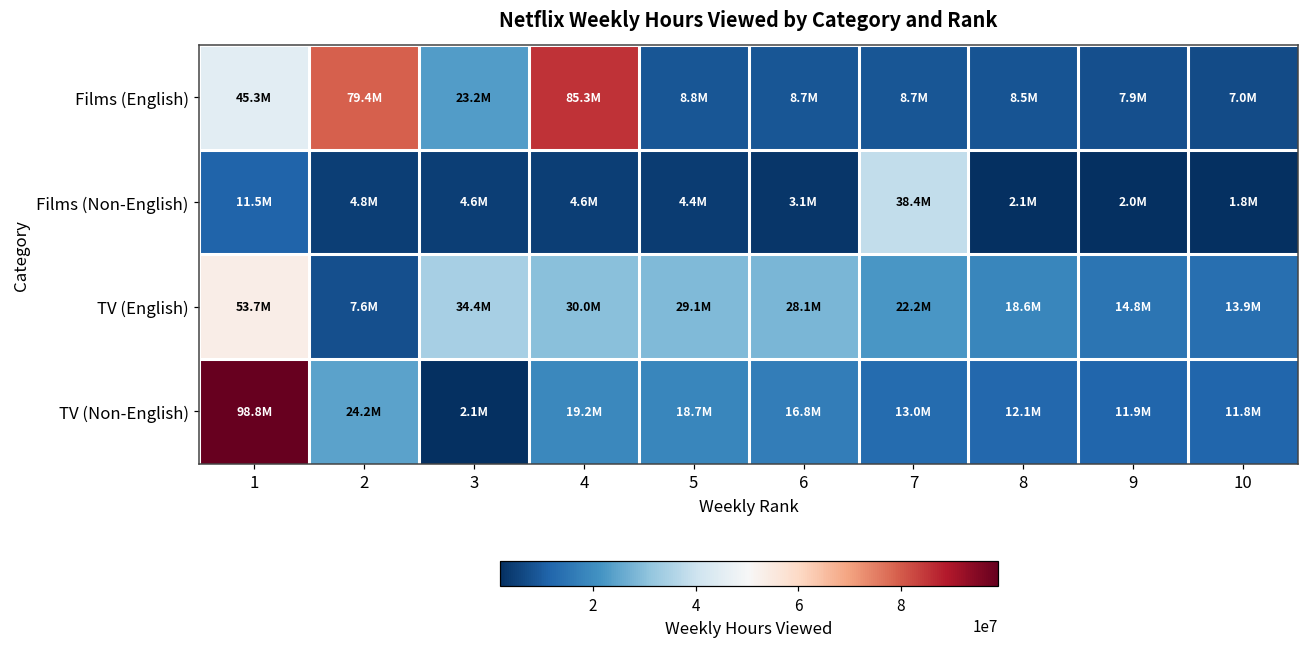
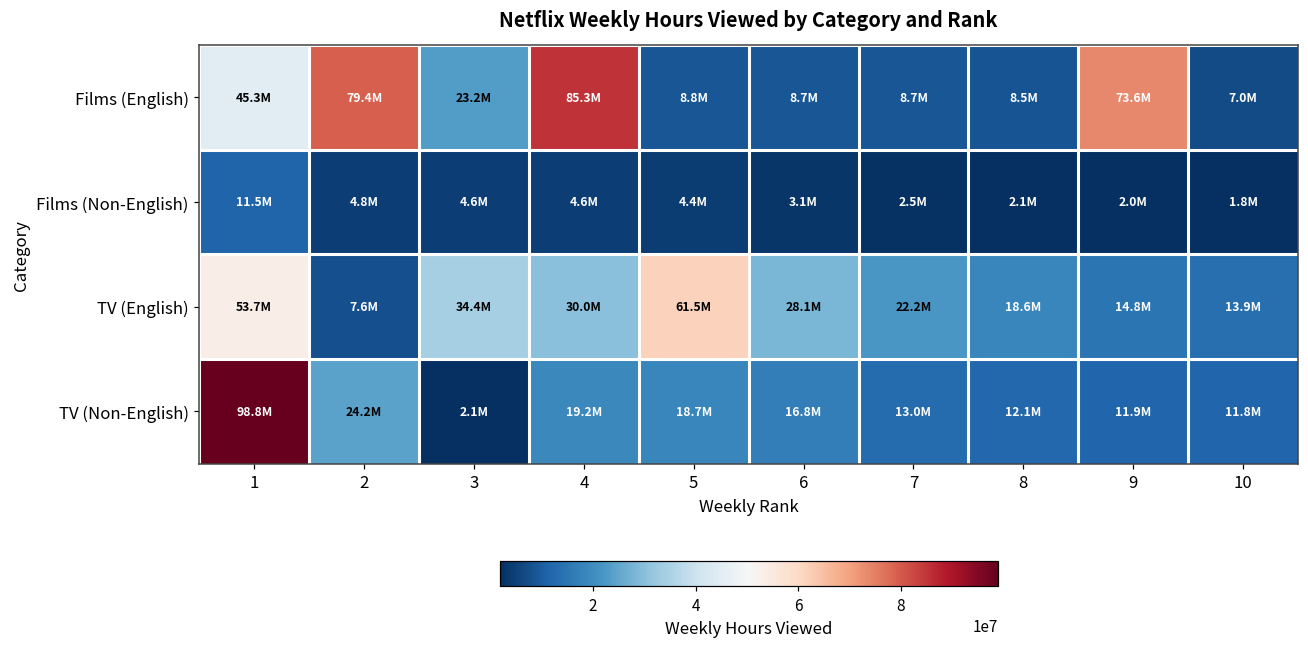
  {
    "Films (English)": {
      "1": "45.3M",
      "2": "79.4M",
      "3": "23.2M",
      "4": "85.3M",
      "5": "8.8M",
      "6": "8.7M",
      "7": "8.7M",
      "8": "8.5M",
-     "9": "7.9M",
+     "9": "73.6M",
      "10": "7.0M"
    },
    "Films (Non-English)": {
      "1": "11.5M",
      "2": "4.8M",
      "3": "4.6M",
      "4": "4.6M",
      "5": "4.4M",
      "6": "3.1M",
-     "7": "38.4M",
+     "7": "2.5M",
      "8": "2.1M",
      "9": "2.0M",
      "10": "1.8M"
    },
    "TV (English)": {
      "1": "53.7M",
      "2": "7.6M",
      "3": "34.4M",
      "4": "30.0M",
-     "5": "29.1M",
+     "5": "61.5M",
      "6": "28.1M",
      "7": "22.2M",
      "8": "18.6M",
      "9": "14.8M",
      "10": "13.9M"
    },
    "TV (Non-English)": {
      "1": "98.8M",
      "2": "24.2M",
      "3": "2.1M",
      "4": "19.2M",
      "5": "18.7M",
      "6": "16.8M",
      "7": "13.0M",
      "8": "12.1M",
      "9": "11.9M",
      "10": "11.8M"
    }
  }
